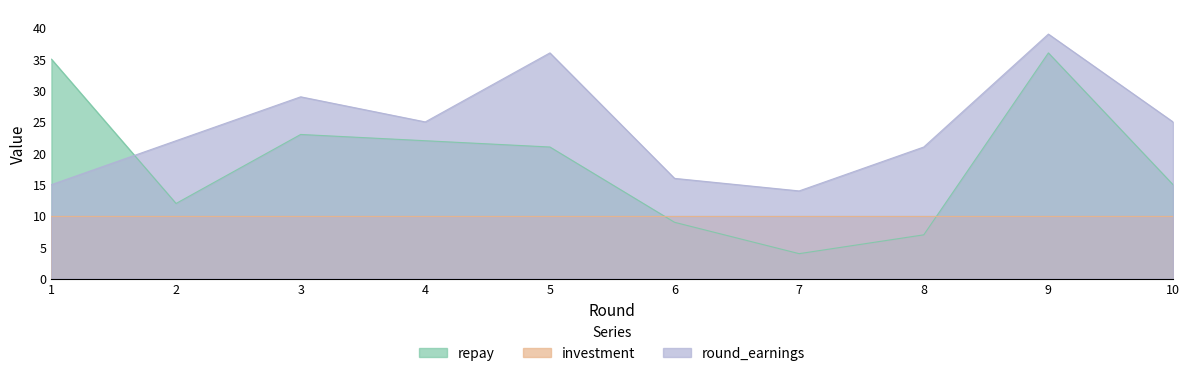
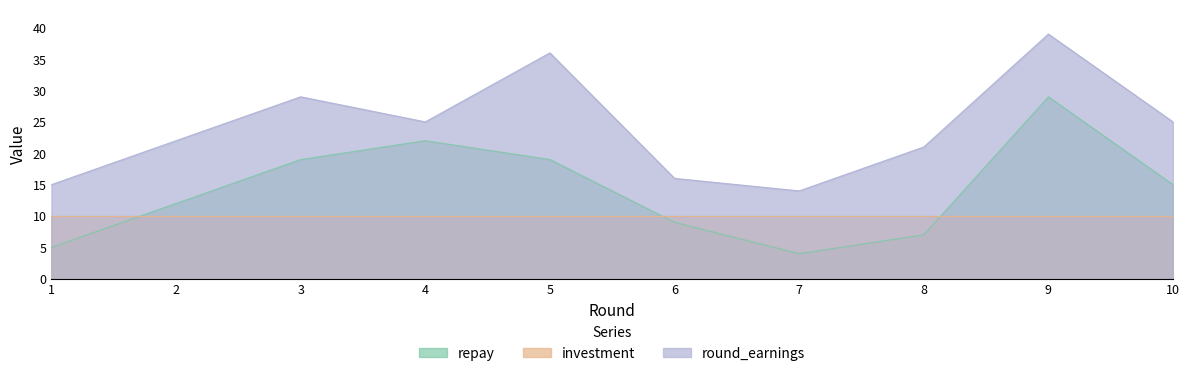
  {
    "repay": {
-     "1": 35,
+     "1": 5,
      "2": 12,
-     "3": 23,
+     "3": 19,
      "4": 22,
-     "5": 21,
+     "5": 19,
      "6": 9,
      "7": 4,
      "8": 7,
-     "9": 36,
+     "9": 29,
      "10": 15
    },
    "investment": {
      "1": 10,
      "2": 10,
      "3": 10,
      "4": 10,
      "5": 10,
      "6": 10,
      "7": 10,
      "8": 10,
      "9": 10,
      "10": 10
    },
    "round_earnings": {
      "1": 15,
      "2": 22,
      "3": 29,
      "4": 25,
      "5": 36,
      "6": 16,
      "7": 14,
      "8": 21,
      "9": 39,
      "10": 25
    }
  }
